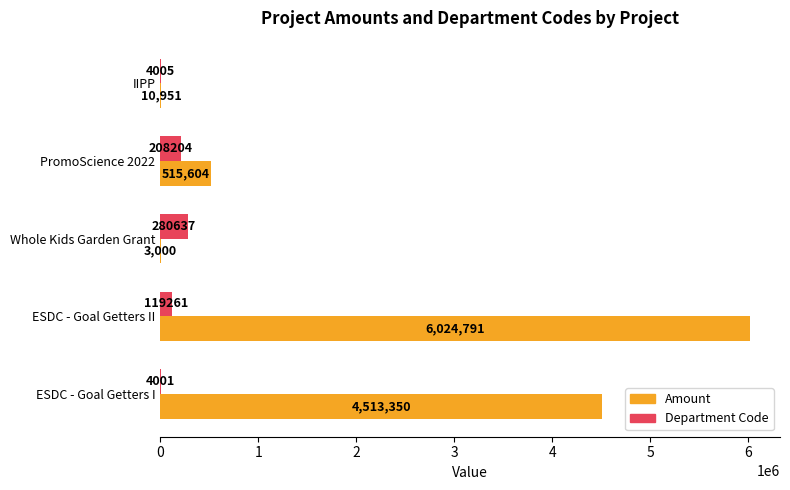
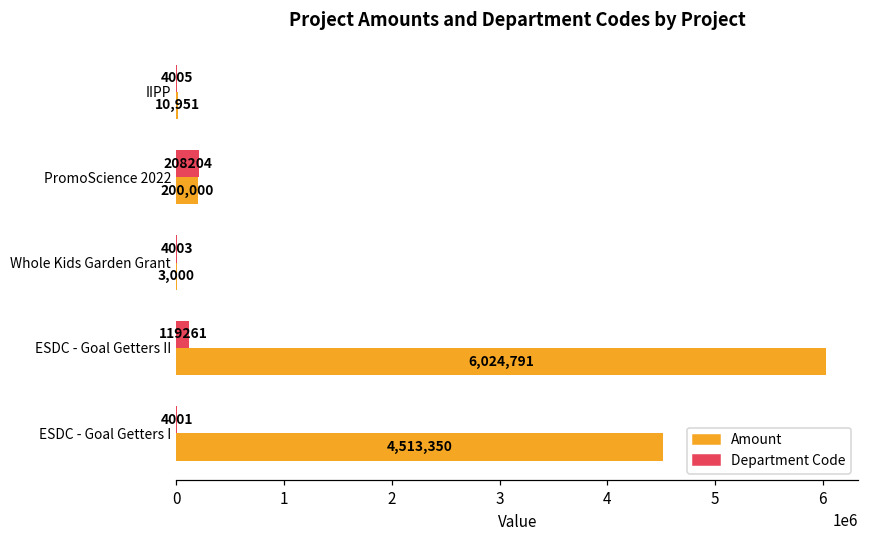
  {
    "Amount": {
      "IIPP": "10,951",
-     "PromoScience 2022": "515,604",
+     "PromoScience 2022": "200,000",
      "Whole Kids Garden Grant": "3,000",
      "ESDC - Goal Getters II": "6,024,791",
      "ESDC - Goal Getters I": "4,513,350"
    },
    "Department Code": {
      "IIPP": "4005",
      "PromoScience 2022": "208204",
-     "Whole Kids Garden Grant": "280637",
+     "Whole Kids Garden Grant": "4003",
      "ESDC - Goal Getters II": "119261",
      "ESDC - Goal Getters I": "4001"
    }
  }
